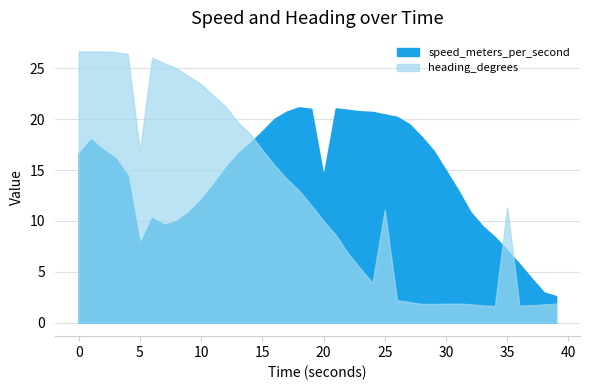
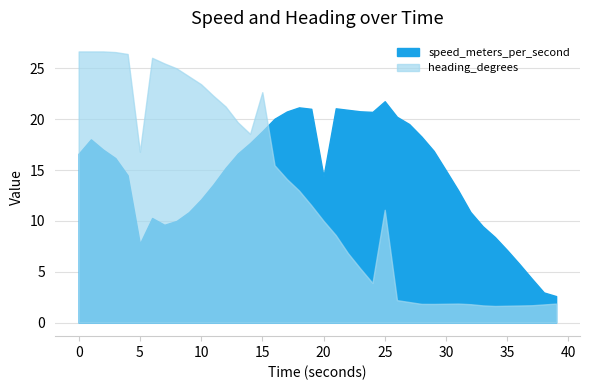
  {
    "speed_meters_per_second": {
      "0": 16.6,
      "5": 7.8,
      "10": 12.1,
      "15": 18.8,
      "20": 14.4,
-     "25": 20.5,
+     "25": 21.8,
      "30": 15.0,
      "35": 7.1
    },
    "heading_degrees": {
      "0": 26.7,
      "5": 16.8,
      "10": 23.4,
-     "15": 17.0,
+     "15": 22.7,
      "20": 10.0,
      "25": 11.1,
      "30": 1.9,
-     "35": 11.3
+     "35": 1.7
    }
  }
